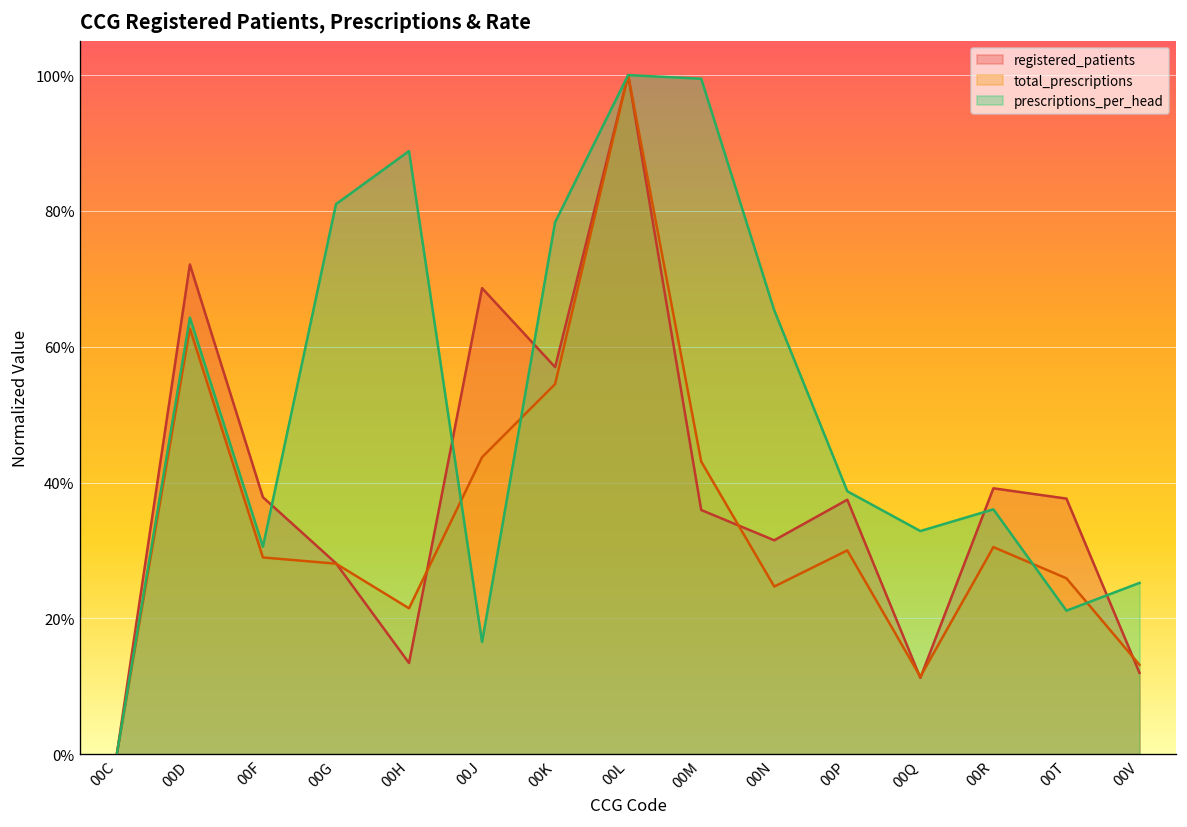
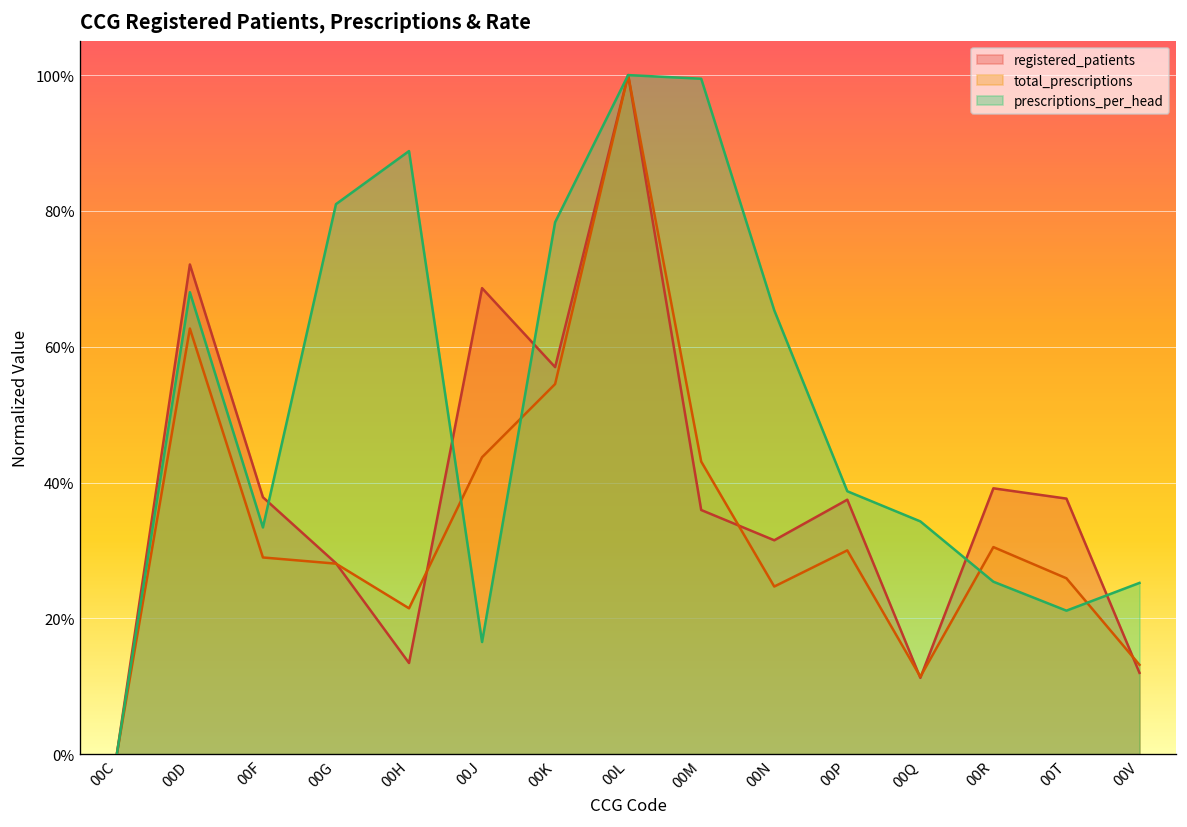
  {
    "prescriptions_per_head": {
-     "00D": "64%",
-     "00F": "31%",
+     "00D": "68%",
+     "00F": "33%",
      "00G": "81%",
      "00H": "89%",
      "00J": "17%",
      "00K": "78%",
      "00M": "99%",
      "00N": "65%",
      "00P": "39%",
-     "00Q": "33%",
-     "00R": "36%",
+     "00Q": "34%",
+     "00R": "25%",
      "00T": "21%",
      "00V": "25%"
    }
  }
